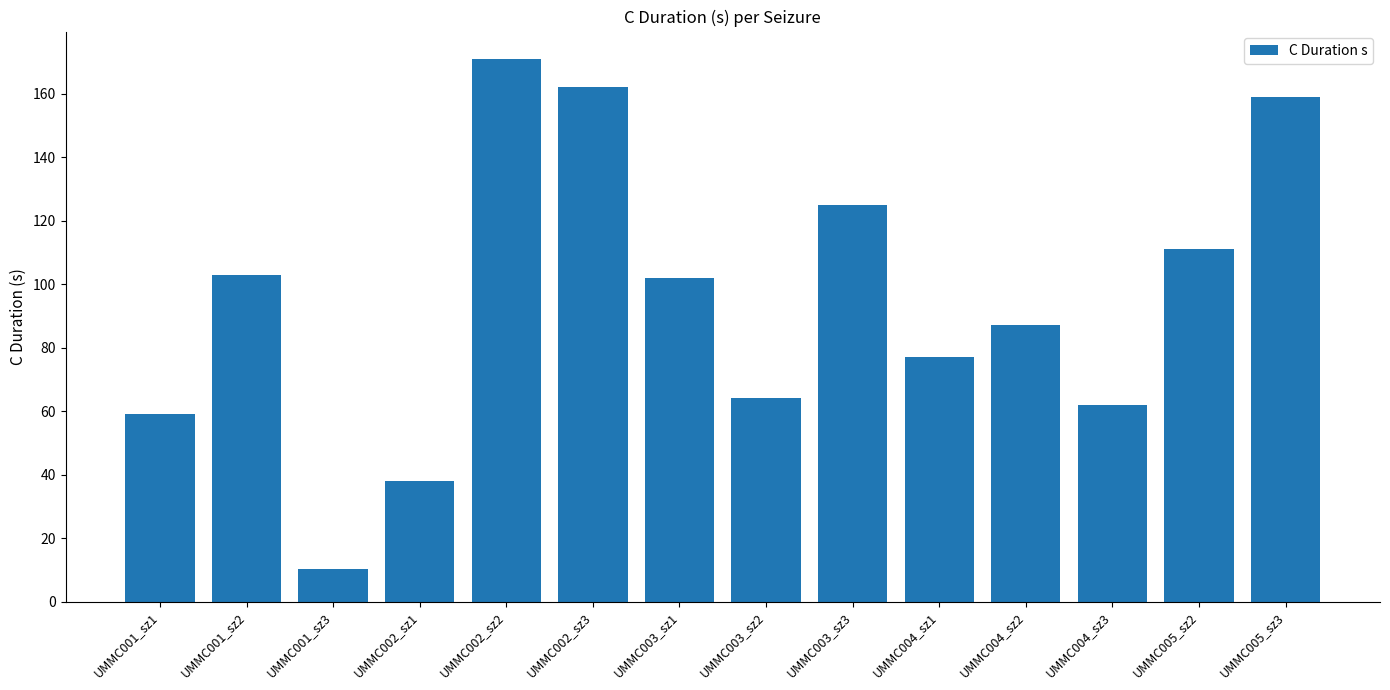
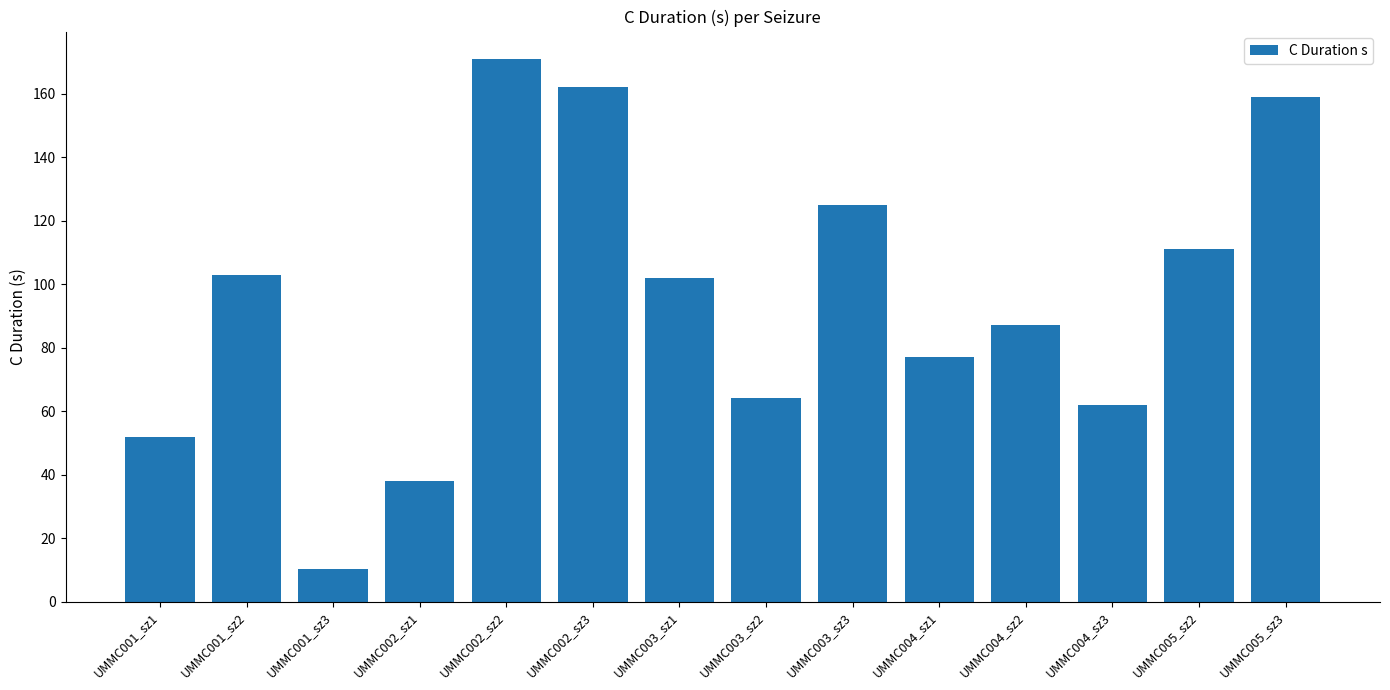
  {
-   "UMMC001_sz1": 59,
+   "UMMC001_sz1": 52,
    "UMMC001_sz2": 103,
    "UMMC001_sz3": 10,
    "UMMC002_sz1": 38,
    "UMMC002_sz2": 171,
    "UMMC002_sz3": 162,
    "UMMC003_sz1": 102,
    "UMMC003_sz2": 64,
    "UMMC003_sz3": 125,
    "UMMC004_sz1": 77,
    "UMMC004_sz2": 87,
    "UMMC004_sz3": 62,
    "UMMC005_sz2": 111,
    "UMMC005_sz3": 159
  }
